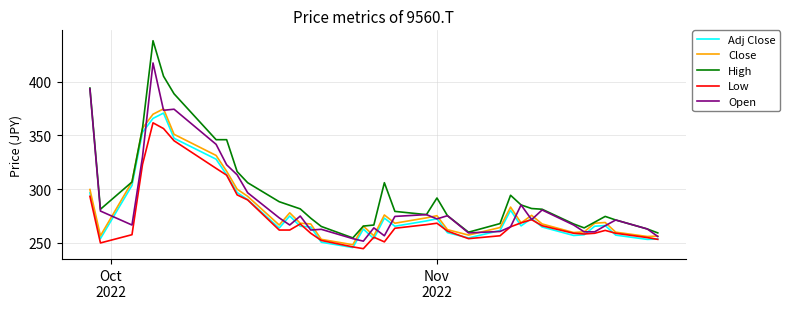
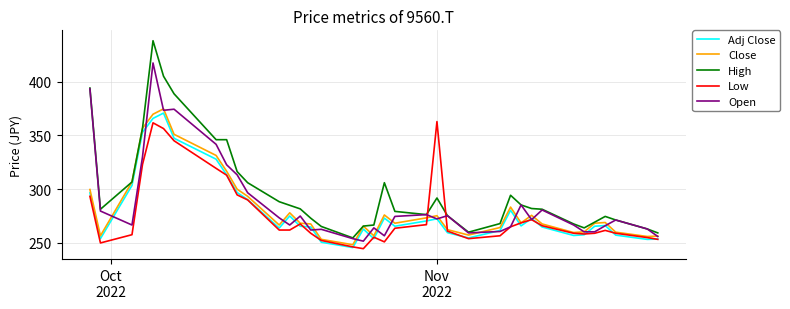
  {
    "Close": {
      "Nov 2022": 275
    },
    "High": {
      "Nov 2022": 292
    },
    "Low": {
-     "Nov 2022": 268
+     "Nov 2022": 363
    }
  }
